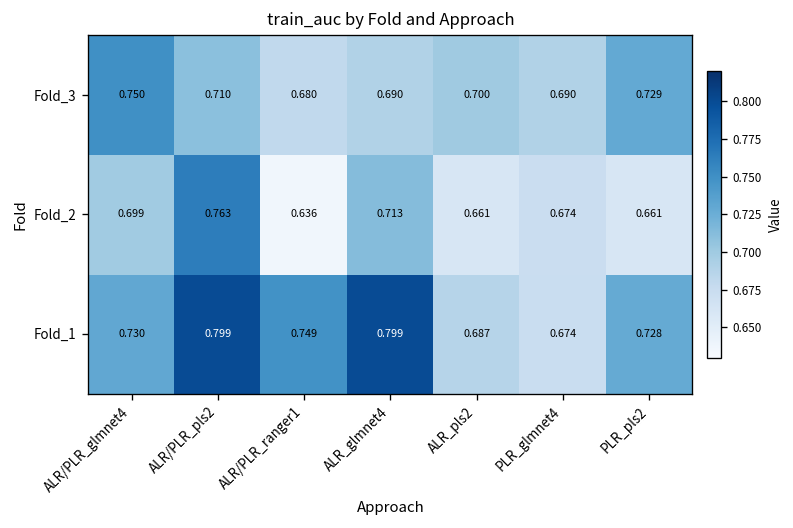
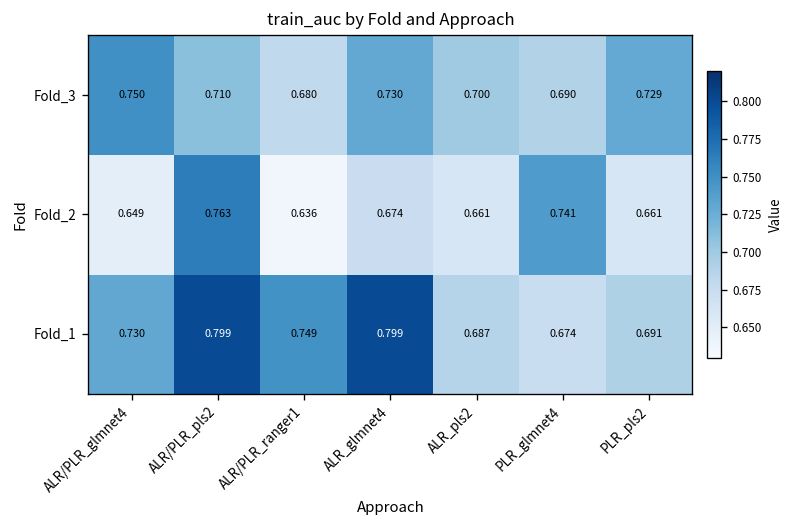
  {
    "Fold_3": {
      "ALR/PLR_glmnet4": 0.750,
      "ALR/PLR_pls2": 0.710,
      "ALR/PLR_ranger1": 0.680,
-     "ALR_glmnet4": 0.690,
+     "ALR_glmnet4": 0.730,
      "ALR_pls2": 0.700,
      "PLR_glmnet4": 0.690,
      "PLR_pls2": 0.729
    },
    "Fold_2": {
-     "ALR/PLR_glmnet4": 0.699,
+     "ALR/PLR_glmnet4": 0.649,
      "ALR/PLR_pls2": 0.763,
      "ALR/PLR_ranger1": 0.636,
-     "ALR_glmnet4": 0.713,
+     "ALR_glmnet4": 0.674,
      "ALR_pls2": 0.661,
-     "PLR_glmnet4": 0.674,
+     "PLR_glmnet4": 0.741,
      "PLR_pls2": 0.661
    },
    "Fold_1": {
      "ALR/PLR_glmnet4": 0.730,
      "ALR/PLR_pls2": 0.799,
      "ALR/PLR_ranger1": 0.749,
      "ALR_glmnet4": 0.799,
      "ALR_pls2": 0.687,
      "PLR_glmnet4": 0.674,
-     "PLR_pls2": 0.728
+     "PLR_pls2": 0.691
    }
  }
